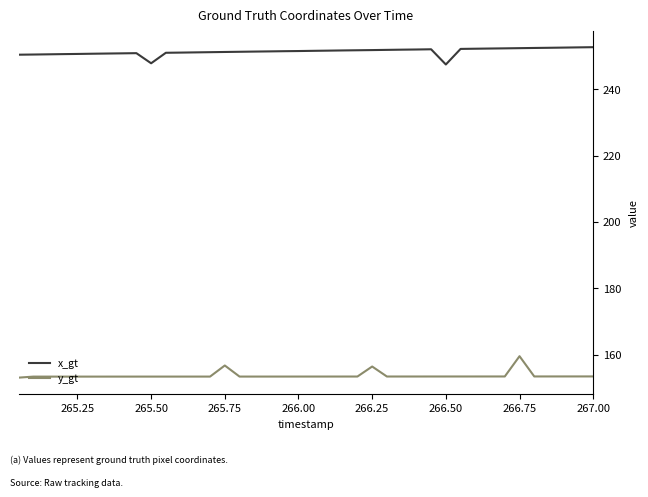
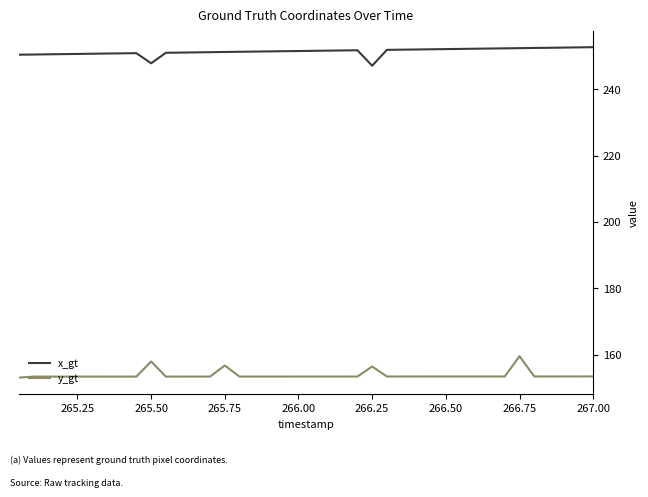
  {
    "x_gt": {
      "265.25": 251,
      "265.50": 248,
      "265.75": 251,
      "266.00": 252,
-     "266.25": 252,
-     "266.50": 248,
+     "266.25": 247,
+     "266.50": 252,
      "266.75": 252,
      "267.00": 253
    },
    "y_gt": {
      "265.25": 153,
-     "265.50": 153,
+     "265.50": 158,
      "265.75": 157,
      "266.00": 153,
      "266.25": 156,
      "266.50": 153,
      "266.75": 160,
      "267.00": 153
    }
  }
